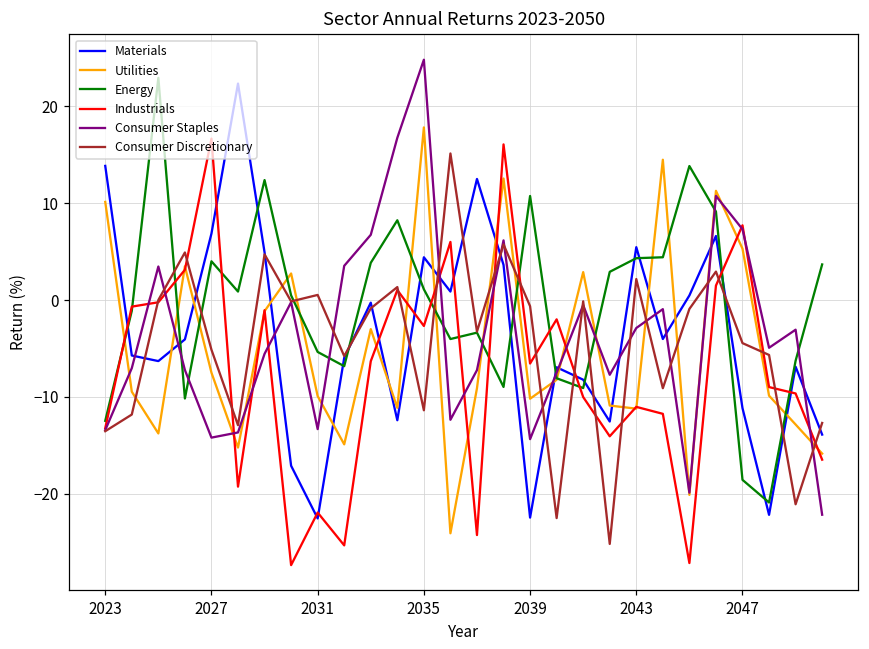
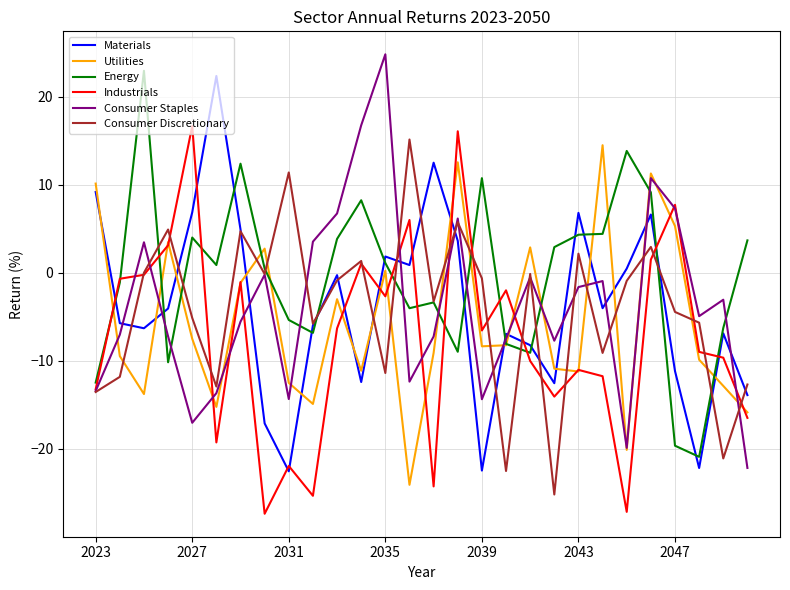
  {
    "Materials": {
-     "2023": 14,
+     "2023": 9,
      "2027": 7,
      "2031": -23,
-     "2035": 4,
+     "2035": 2,
      "2039": -22,
-     "2043": 5,
+     "2043": 7,
      "2047": -11
    },
    "Utilities": {
      "2023": 10,
      "2027": -7,
-     "2031": -10,
-     "2035": 18,
-     "2039": -10,
+     "2031": -13,
+     "2035": 0,
+     "2039": -8,
      "2047": 5
    },
    "Energy": {
      "2023": -12,
      "2027": 4,
      "2031": -5,
      "2035": 1,
      "2039": 11,
      "2043": 4,
-     "2047": -19
+     "2047": -20
    },
    "Industrials": {
      "2031": -22,
      "2035": -3,
      "2039": -7,
      "2047": 8
    },
    "Consumer Staples": {
-     "2027": -14,
-     "2031": -13,
+     "2027": -17,
+     "2031": -14,
      "2035": 25,
      "2039": -14,
-     "2043": -3,
+     "2043": -2,
      "2047": 7
    },
    "Consumer Discretionary": {
      "2027": -5,
-     "2031": 1,
+     "2031": 11,
      "2035": -11,
      "2039": -1,
      "2043": 2,
      "2047": -4
    }
  }
